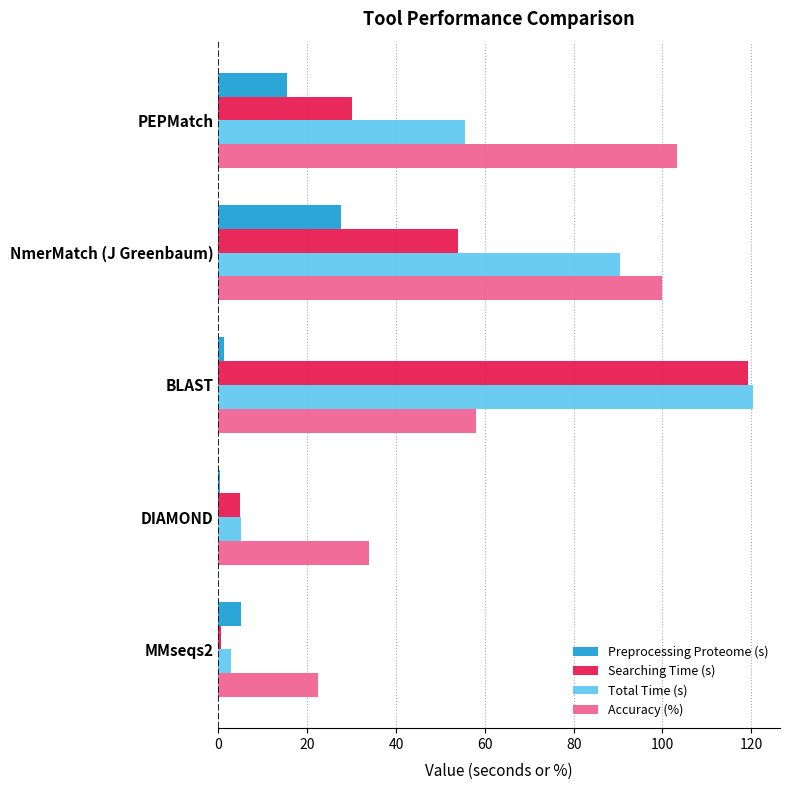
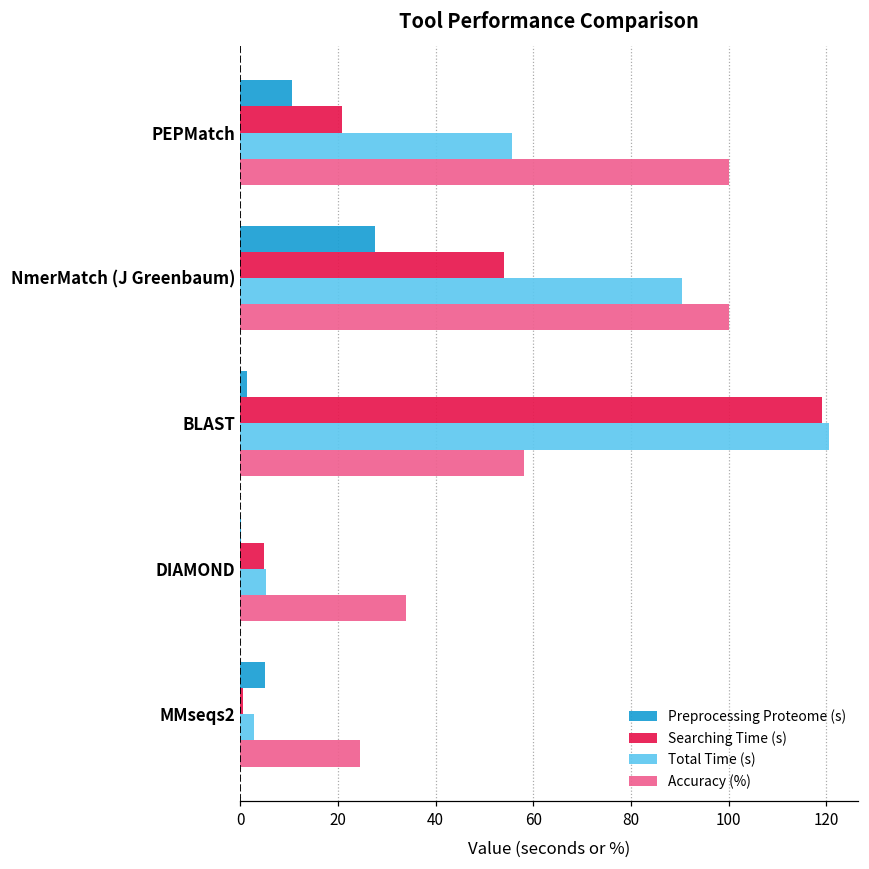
  {
    "Preprocessing Proteome (s)": {
-     "PEPMatch": 15,
+     "PEPMatch": 11,
      "NmerMatch (J Greenbaum)": 28,
      "BLAST": 1,
      "MMseqs2": 5
    },
    "Searching Time (s)": {
-     "PEPMatch": 30,
+     "PEPMatch": 21,
      "NmerMatch (J Greenbaum)": 54,
      "BLAST": 119,
      "DIAMOND": 5,
      "MMseqs2": 1
    },
    "Total Time (s)": {
      "PEPMatch": 56,
      "NmerMatch (J Greenbaum)": 90,
      "BLAST": 120,
      "DIAMOND": 5,
      "MMseqs2": 3
    },
    "Accuracy (%)": {
-     "PEPMatch": 103,
+     "PEPMatch": 100,
      "NmerMatch (J Greenbaum)": 100,
      "BLAST": 58,
      "DIAMOND": 34,
-     "MMseqs2": 23
+     "MMseqs2": 25
    }
  }
